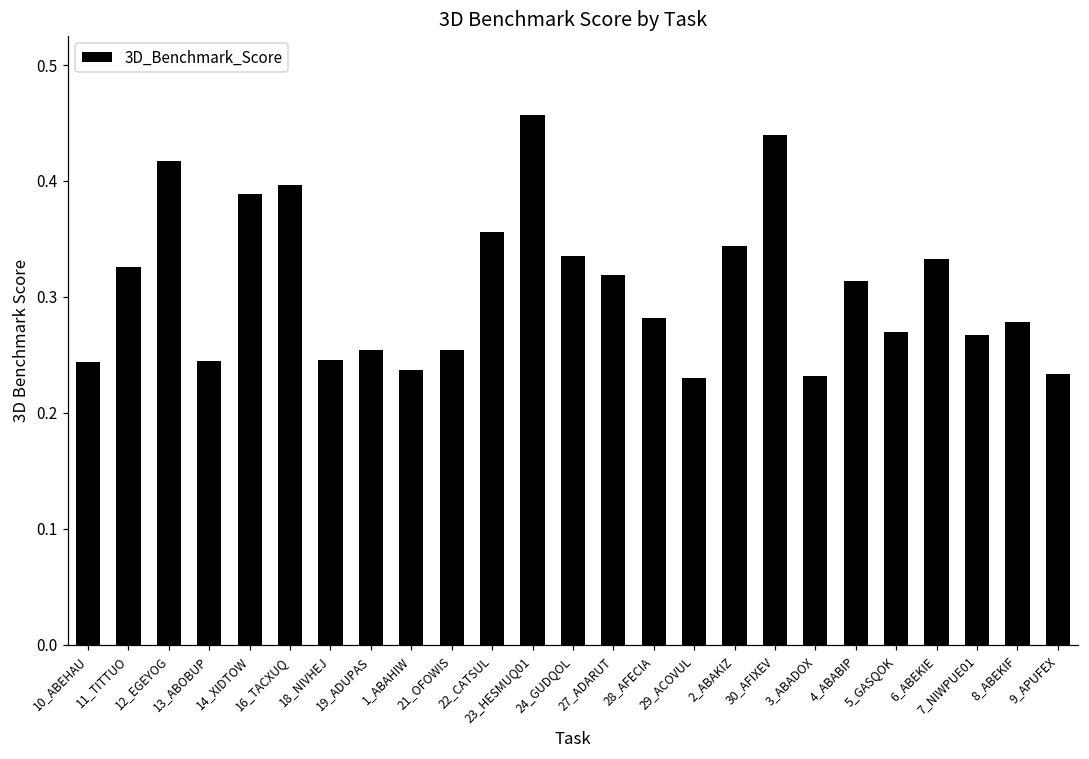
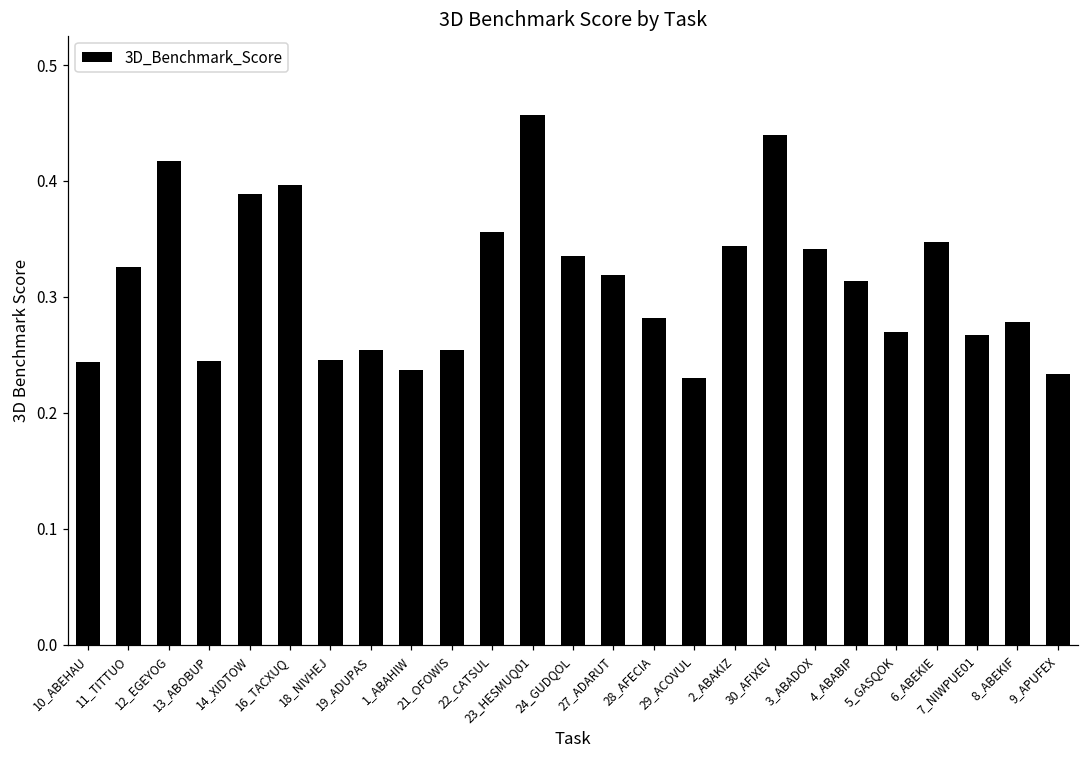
  {
    "10_ABEHAU": 0.244,
    "11_TITTUO": 0.326,
    "12_EGEYOG": 0.417,
    "13_ABOBUP": 0.245,
    "14_XIDTOW": 0.388,
    "16_TACXUQ": 0.397,
    "18_NIVHEJ": 0.245,
    "19_ADUPAS": 0.254,
    "1_ABAHIW": 0.237,
    "21_OFOWIS": 0.254,
    "22_CATSUL": 0.356,
    "23_HESMUQ01": 0.457,
    "24_GUDQOL": 0.335,
    "27_ADARUT": 0.319,
    "28_AFECIA": 0.282,
    "29_ACOVUL": 0.230,
    "2_ABAKIZ": 0.344,
    "30_AFIXEV": 0.440,
-   "3_ABADOX": 0.232,
+   "3_ABADOX": 0.341,
    "4_ABABIP": 0.313,
    "5_GASQOK": 0.270,
-   "6_ABEKIE": 0.333,
+   "6_ABEKIE": 0.347,
    "7_NIWPUE01": 0.267,
    "8_ABEKIF": 0.278,
    "9_APUFEX": 0.233
  }
